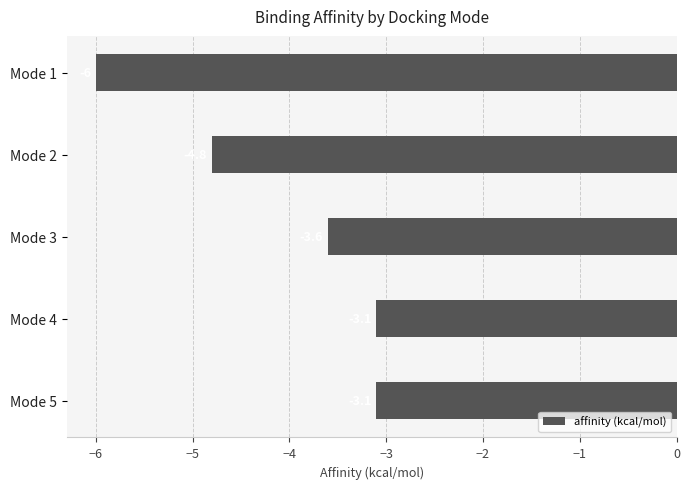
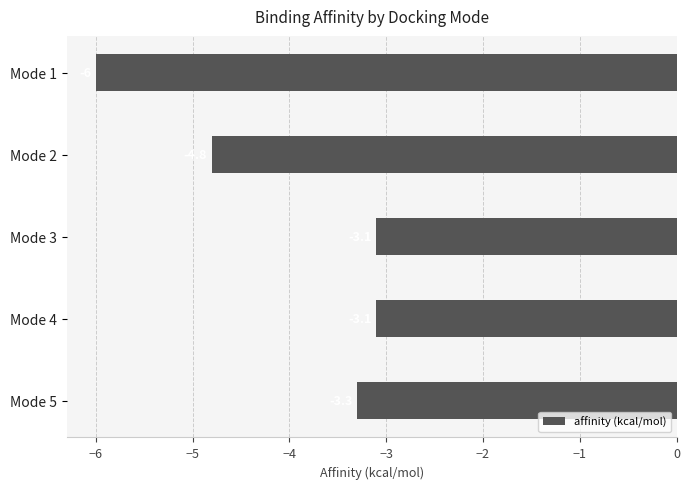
  {
    "Mode 1": -6.0,
    "Mode 2": -4.8,
-   "Mode 3": -3.6,
+   "Mode 3": -3.1,
    "Mode 4": -3.1,
-   "Mode 5": -3.1
+   "Mode 5": -3.3
  }
